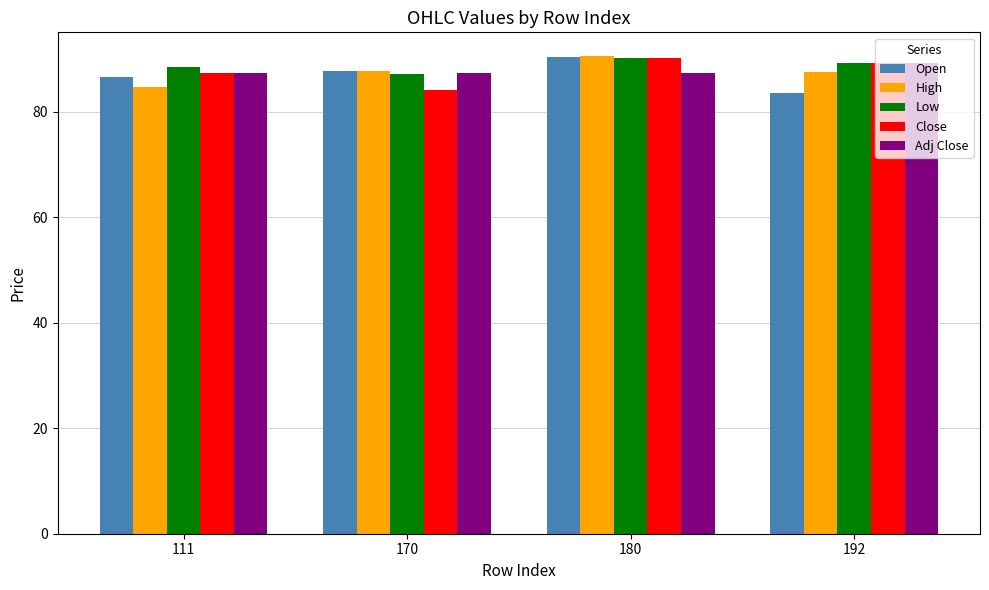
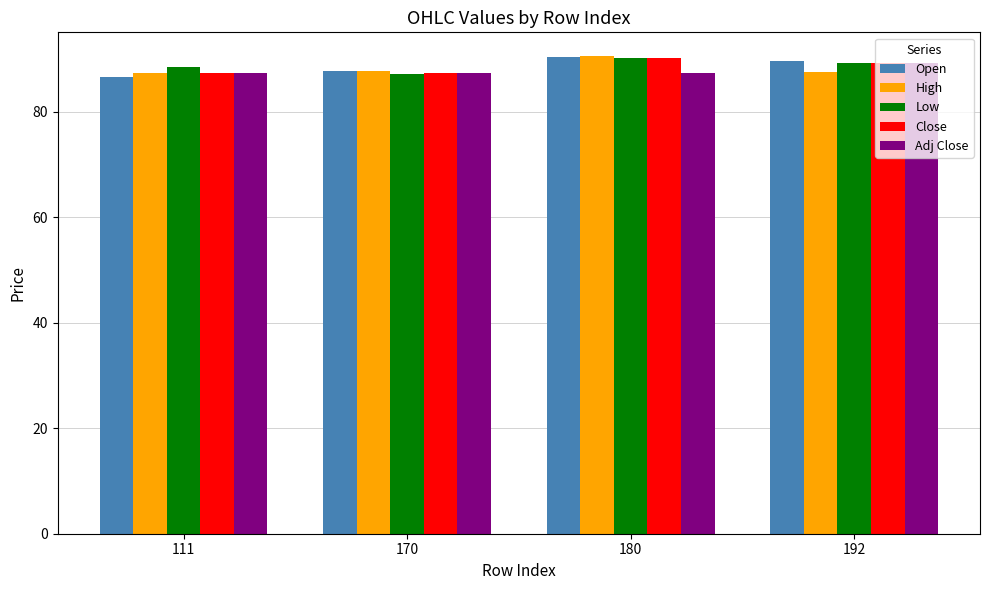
  {
    "Open": {
      "111": 87,
      "170": 88,
      "180": 90,
-     "192": 84
+     "192": 90
    },
    "High": {
-     "111": 85,
+     "111": 87,
      "170": 88,
      "180": 91,
      "192": 88
    },
    "Low": {
      "111": 89,
      "170": 87,
      "180": 90,
      "192": 89
    },
    "Close": {
      "111": 87,
-     "170": 84,
+     "170": 87,
      "180": 90
    },
    "Adj Close": {
      "111": 87,
      "170": 87,
      "180": 87
    }
  }
